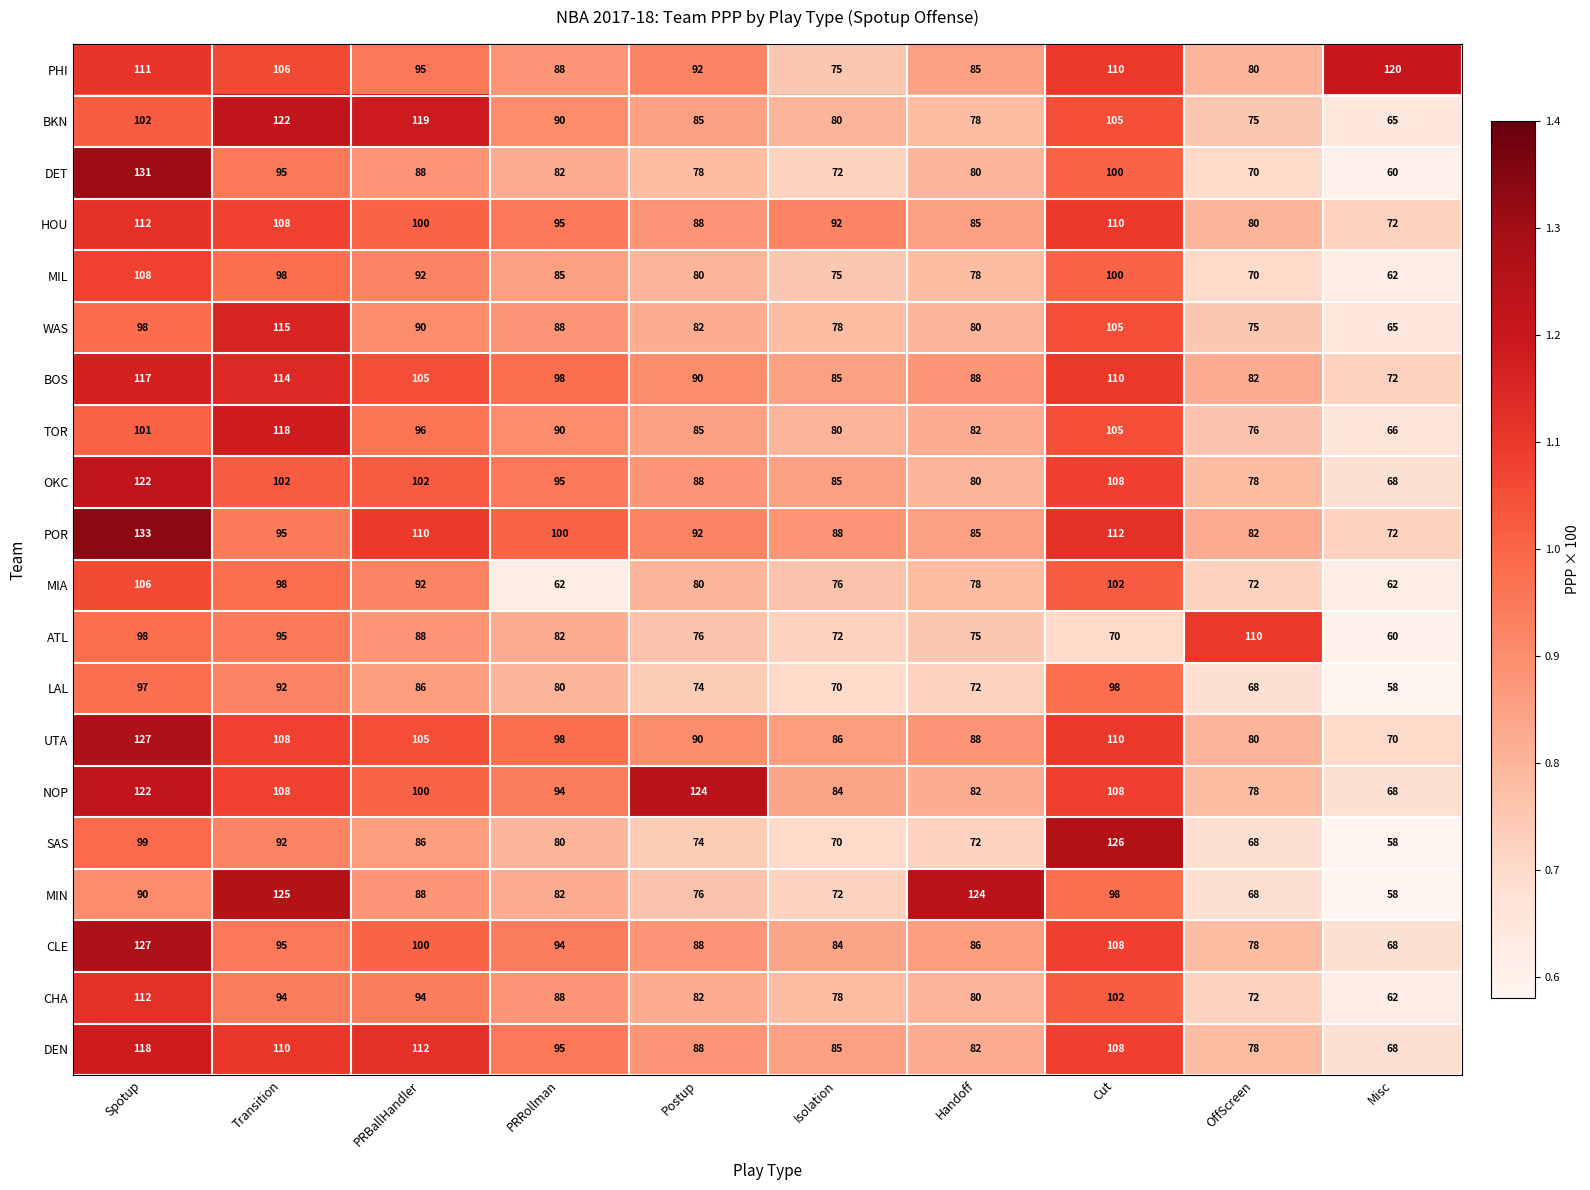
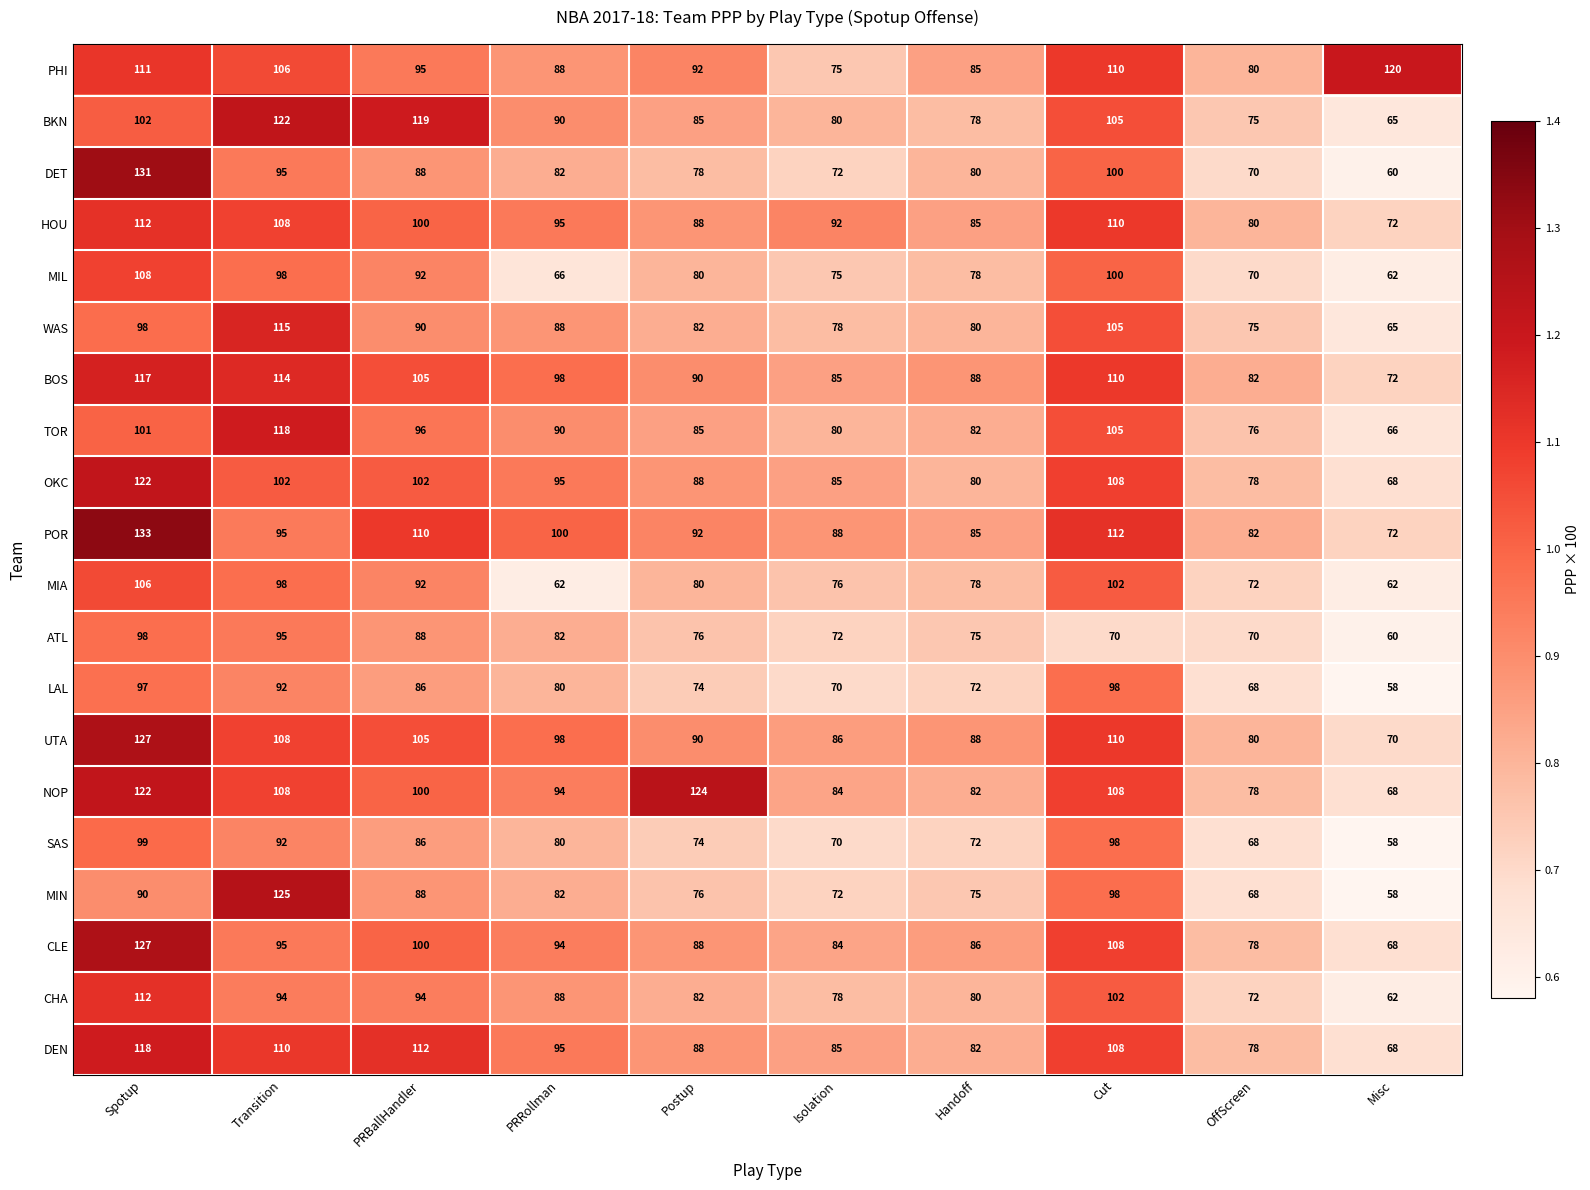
  {
    "PHI": {
      "Spotup": 111,
      "Transition": 106,
      "PRBallHandler": 95,
      "PRRollman": 88,
      "Postup": 92,
      "Isolation": 75,
      "Handoff": 85,
      "Cut": 110,
      "OffScreen": 80,
      "Misc": 120
    },
    "BKN": {
      "Spotup": 102,
      "Transition": 122,
      "PRBallHandler": 119,
      "PRRollman": 90,
      "Postup": 85,
      "Isolation": 80,
      "Handoff": 78,
      "Cut": 105,
      "OffScreen": 75,
      "Misc": 65
    },
    "DET": {
      "Spotup": 131,
      "Transition": 95,
      "PRBallHandler": 88,
      "PRRollman": 82,
      "Postup": 78,
      "Isolation": 72,
      "Handoff": 80,
      "Cut": 100,
      "OffScreen": 70,
      "Misc": 60
    },
    "HOU": {
      "Spotup": 112,
      "Transition": 108,
      "PRBallHandler": 100,
      "PRRollman": 95,
      "Postup": 88,
      "Isolation": 92,
      "Handoff": 85,
      "Cut": 110,
      "OffScreen": 80,
      "Misc": 72
    },
    "MIL": {
      "Spotup": 108,
      "Transition": 98,
      "PRBallHandler": 92,
-     "PRRollman": 85,
+     "PRRollman": 66,
      "Postup": 80,
      "Isolation": 75,
      "Handoff": 78,
      "Cut": 100,
      "OffScreen": 70,
      "Misc": 62
    },
    "WAS": {
      "Spotup": 98,
      "Transition": 115,
      "PRBallHandler": 90,
      "PRRollman": 88,
      "Postup": 82,
      "Isolation": 78,
      "Handoff": 80,
      "Cut": 105,
      "OffScreen": 75,
      "Misc": 65
    },
    "BOS": {
      "Spotup": 117,
      "Transition": 114,
      "PRBallHandler": 105,
      "PRRollman": 98,
      "Postup": 90,
      "Isolation": 85,
      "Handoff": 88,
      "Cut": 110,
      "OffScreen": 82,
      "Misc": 72
    },
    "TOR": {
      "Spotup": 101,
      "Transition": 118,
      "PRBallHandler": 96,
      "PRRollman": 90,
      "Postup": 85,
      "Isolation": 80,
      "Handoff": 82,
      "Cut": 105,
      "OffScreen": 76,
      "Misc": 66
    },
    "OKC": {
      "Spotup": 122,
      "Transition": 102,
      "PRBallHandler": 102,
      "PRRollman": 95,
      "Postup": 88,
      "Isolation": 85,
      "Handoff": 80,
      "Cut": 108,
      "OffScreen": 78,
      "Misc": 68
    },
    "POR": {
      "Spotup": 133,
      "Transition": 95,
      "PRBallHandler": 110,
      "PRRollman": 100,
      "Postup": 92,
      "Isolation": 88,
      "Handoff": 85,
      "Cut": 112,
      "OffScreen": 82,
      "Misc": 72
    },
    "MIA": {
      "Spotup": 106,
      "Transition": 98,
      "PRBallHandler": 92,
      "PRRollman": 62,
      "Postup": 80,
      "Isolation": 76,
      "Handoff": 78,
      "Cut": 102,
      "OffScreen": 72,
      "Misc": 62
    },
    "ATL": {
      "Spotup": 98,
      "Transition": 95,
      "PRBallHandler": 88,
      "PRRollman": 82,
      "Postup": 76,
      "Isolation": 72,
      "Handoff": 75,
      "Cut": 70,
-     "OffScreen": 110,
+     "OffScreen": 70,
      "Misc": 60
    },
    "LAL": {
      "Spotup": 97,
      "Transition": 92,
      "PRBallHandler": 86,
      "PRRollman": 80,
      "Postup": 74,
      "Isolation": 70,
      "Handoff": 72,
      "Cut": 98,
      "OffScreen": 68,
      "Misc": 58
    },
    "UTA": {
      "Spotup": 127,
      "Transition": 108,
      "PRBallHandler": 105,
      "PRRollman": 98,
      "Postup": 90,
      "Isolation": 86,
      "Handoff": 88,
      "Cut": 110,
      "OffScreen": 80,
      "Misc": 70
    },
    "NOP": {
      "Spotup": 122,
      "Transition": 108,
      "PRBallHandler": 100,
      "PRRollman": 94,
      "Postup": 124,
      "Isolation": 84,
      "Handoff": 82,
      "Cut": 108,
      "OffScreen": 78,
      "Misc": 68
    },
    "SAS": {
      "Spotup": 99,
      "Transition": 92,
      "PRBallHandler": 86,
      "PRRollman": 80,
      "Postup": 74,
      "Isolation": 70,
      "Handoff": 72,
-     "Cut": 126,
+     "Cut": 98,
      "OffScreen": 68,
      "Misc": 58
    },
    "MIN": {
      "Spotup": 90,
      "Transition": 125,
      "PRBallHandler": 88,
      "PRRollman": 82,
      "Postup": 76,
      "Isolation": 72,
-     "Handoff": 124,
+     "Handoff": 75,
      "Cut": 98,
      "OffScreen": 68,
      "Misc": 58
    },
    "CLE": {
      "Spotup": 127,
      "Transition": 95,
      "PRBallHandler": 100,
      "PRRollman": 94,
      "Postup": 88,
      "Isolation": 84,
      "Handoff": 86,
      "Cut": 108,
      "OffScreen": 78,
      "Misc": 68
    },
    "CHA": {
      "Spotup": 112,
      "Transition": 94,
      "PRBallHandler": 94,
      "PRRollman": 88,
      "Postup": 82,
      "Isolation": 78,
      "Handoff": 80,
      "Cut": 102,
      "OffScreen": 72,
      "Misc": 62
    },
    "DEN": {
      "Spotup": 118,
      "Transition": 110,
      "PRBallHandler": 112,
      "PRRollman": 95,
      "Postup": 88,
      "Isolation": 85,
      "Handoff": 82,
      "Cut": 108,
      "OffScreen": 78,
      "Misc": 68
    }
  }
